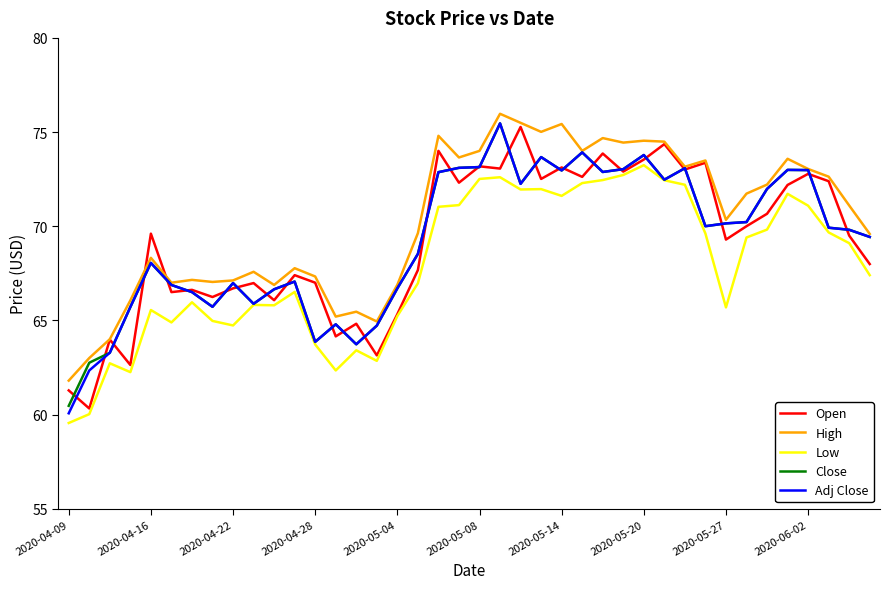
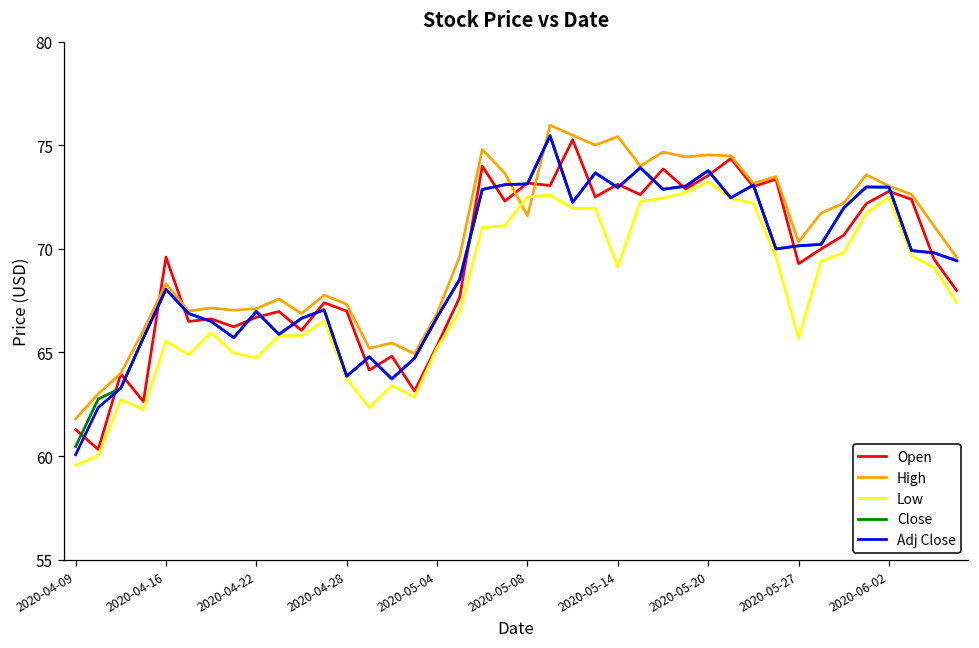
  {
    "Open": {
      "2020-04-09": 61.3,
      "2020-04-16": 69.6,
      "2020-04-22": 66.7,
      "2020-04-28": 67.0,
      "2020-05-14": 73.1,
      "2020-05-20": 73.5,
      "2020-05-27": 69.3,
      "2020-06-02": 72.8
    },
    "High": {
      "2020-04-09": 61.8,
      "2020-04-16": 68.3,
      "2020-04-22": 67.1,
      "2020-04-28": 67.3,
      "2020-05-04": 66.9,
-     "2020-05-08": 74.0,
+     "2020-05-08": 71.6,
      "2020-05-14": 75.4,
      "2020-05-20": 74.5,
      "2020-05-27": 70.3
    },
    "Low": {
      "2020-04-09": 59.5,
      "2020-04-16": 65.6,
      "2020-04-22": 64.7,
      "2020-04-28": 63.7,
      "2020-05-08": 72.5,
-     "2020-05-14": 71.6,
+     "2020-05-14": 69.1,
      "2020-05-20": 73.2,
      "2020-05-27": 65.7,
-     "2020-06-02": 71.1
+     "2020-06-02": 72.5
    },
    "Close": {
      "2020-04-09": 60.5
    },
    "Adj Close": {
      "2020-04-09": 60.1
    }
  }
